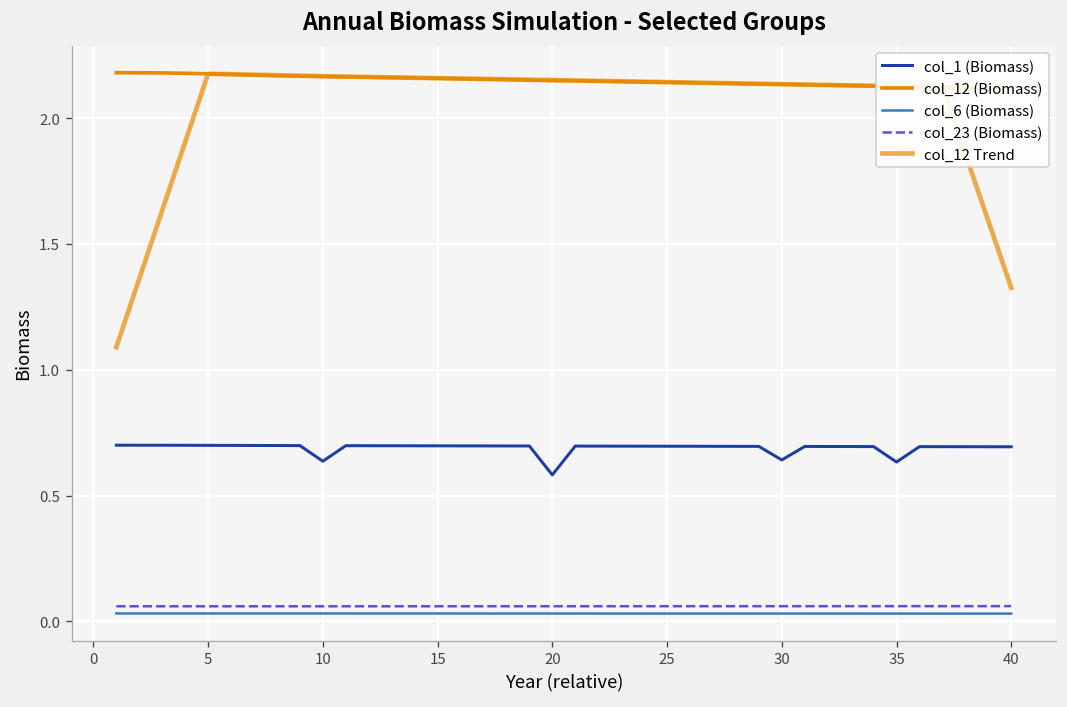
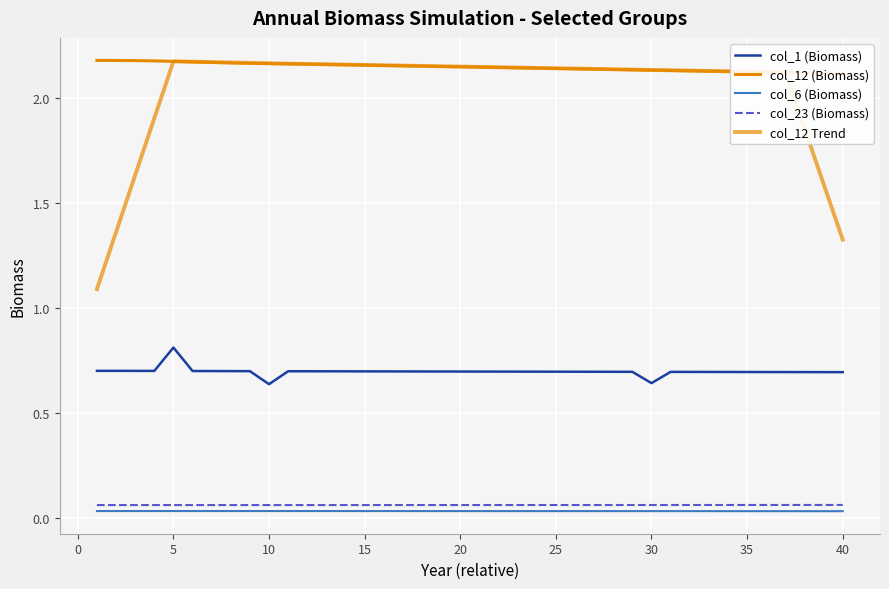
  {
    "col_1 (Biomass)": {
-     "5": 0.70,
+     "5": 0.81,
      "10": 0.64,
      "15": 0.70,
-     "20": 0.58,
+     "20": 0.70,
      "25": 0.70,
      "30": 0.64,
-     "35": 0.63,
+     "35": 0.69,
      "40": 0.69
    }
  }
